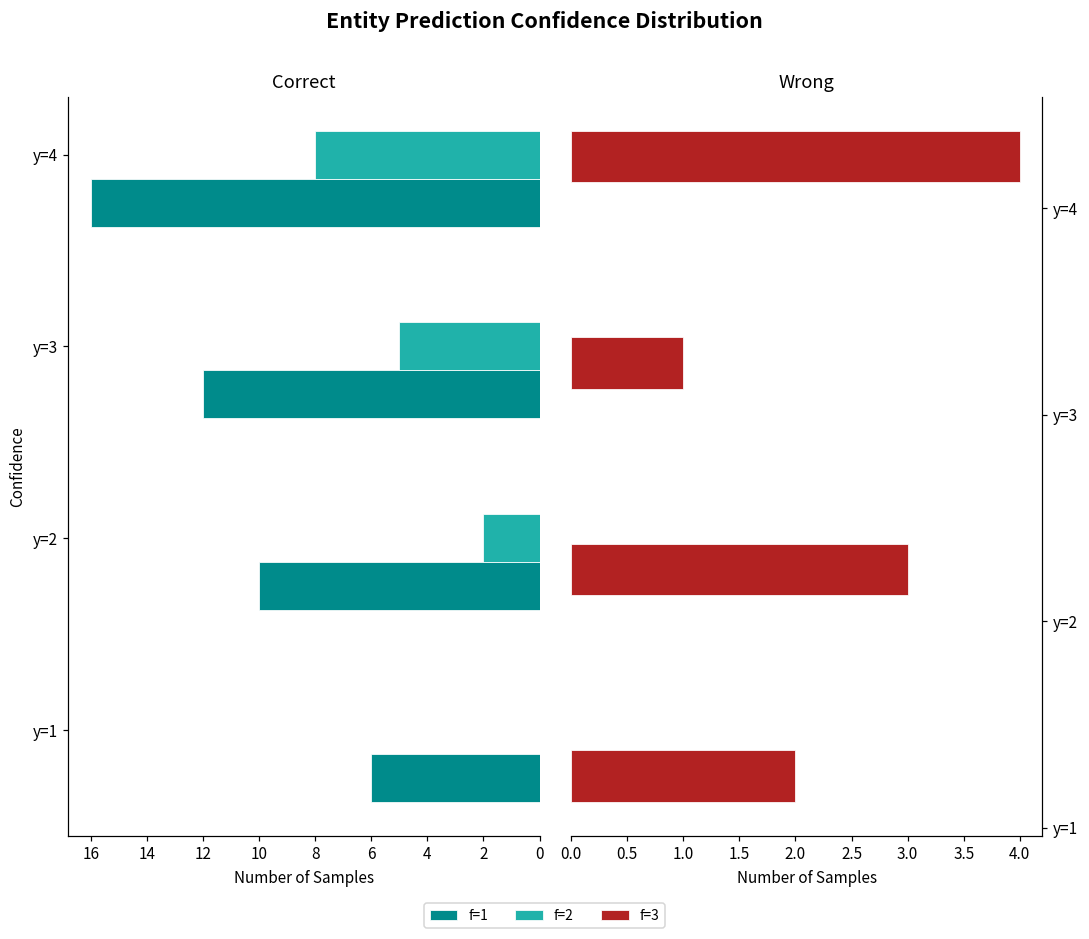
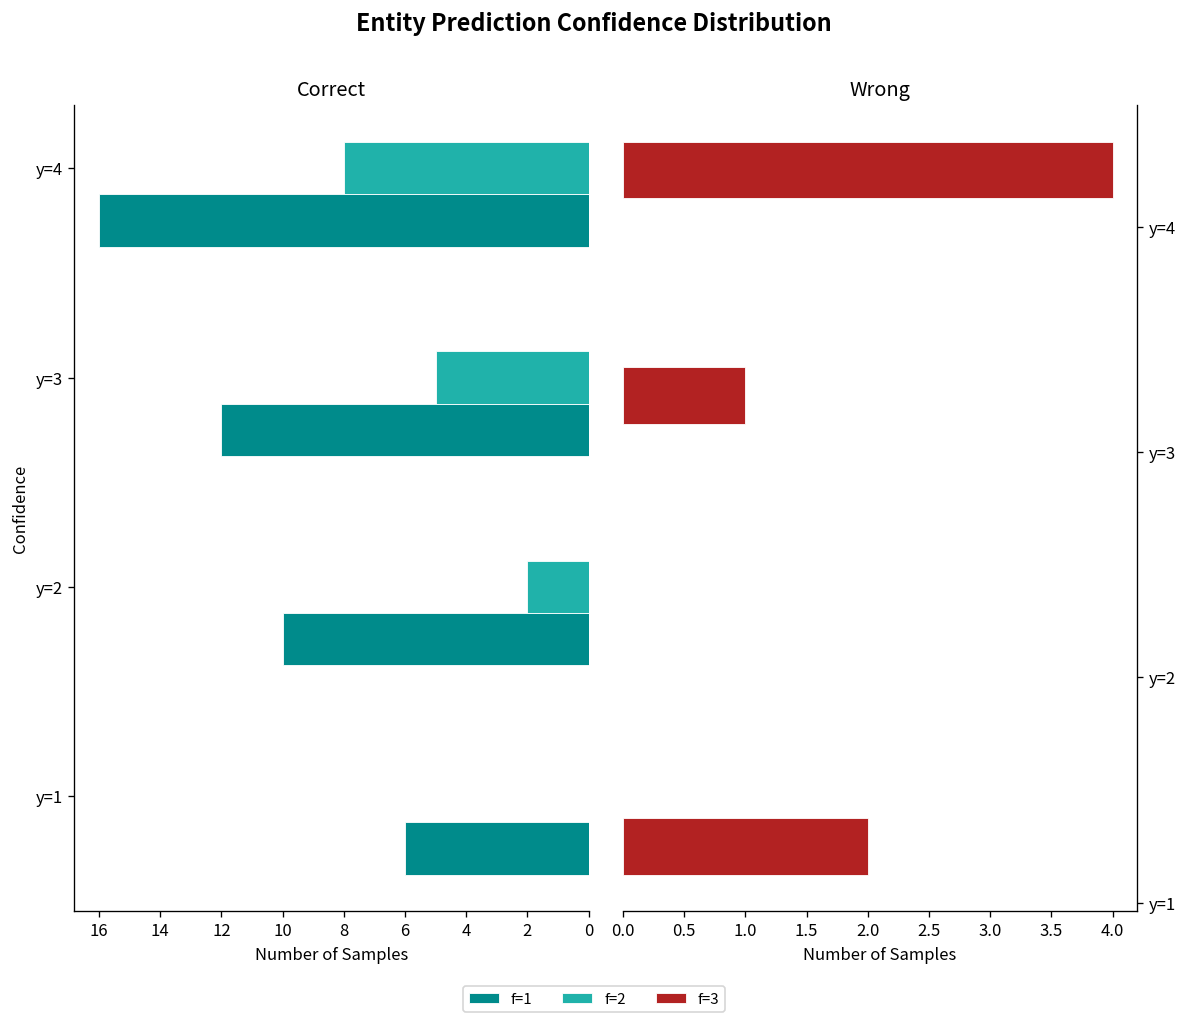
  {
    "Wrong": {
      "y=4": 4,
      "y=3": 1,
-     "y=2": 3,
+     "y=2": 0,
      "y=1": 2
    }
  }
